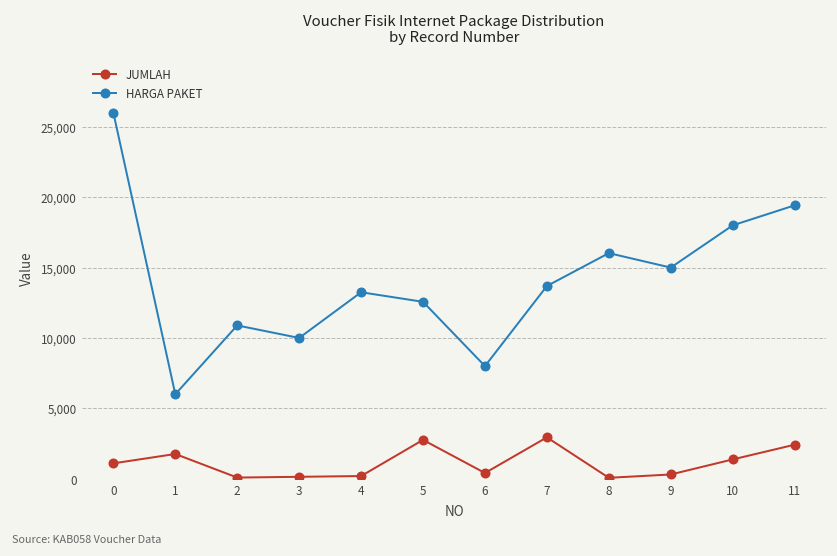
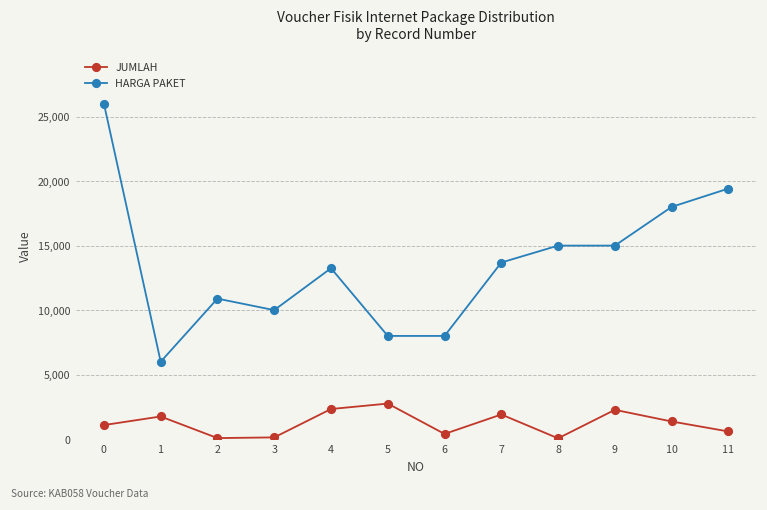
  {
    "JUMLAH": {
      "0": "1,100",
      "1": "1,800",
      "2": "100",
      "3": "100",
-     "4": "200",
+     "4": "2,300",
      "5": "2,800",
      "6": "400",
-     "7": "2,900",
+     "7": "1,900",
      "8": "100",
-     "9": "300",
+     "9": "2,300",
      "10": "1,400",
-     "11": "2,400"
+     "11": "600"
    },
    "HARGA PAKET": {
      "0": "26,000",
      "1": "6,000",
      "2": "10,900",
      "3": "10,000",
      "4": "13,200",
-     "5": "12,600",
+     "5": "8,000",
      "6": "8,000",
      "7": "13,700",
-     "8": "16,000",
+     "8": "15,000",
      "9": "15,000",
      "10": "18,000",
      "11": "19,400"
    }
  }
